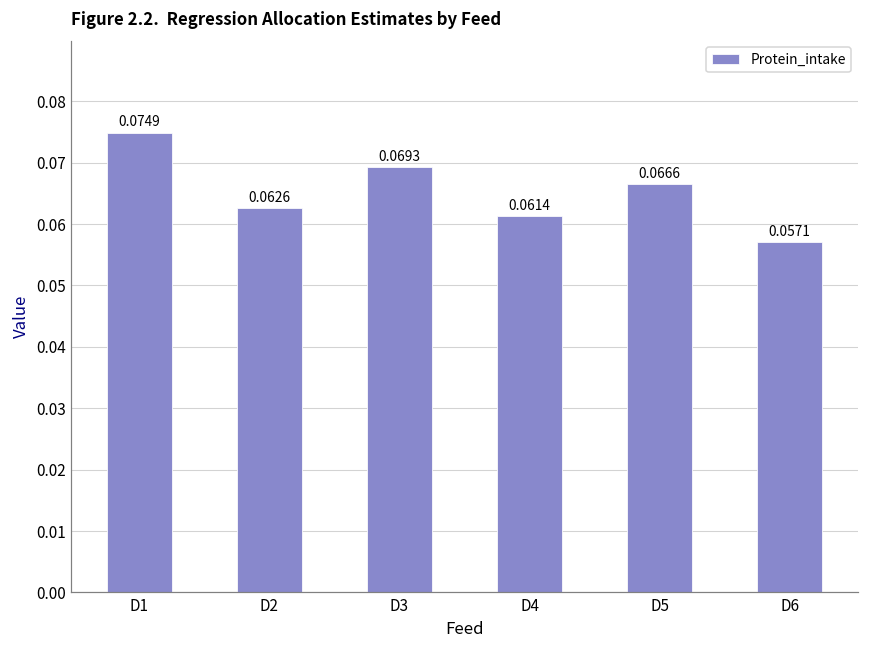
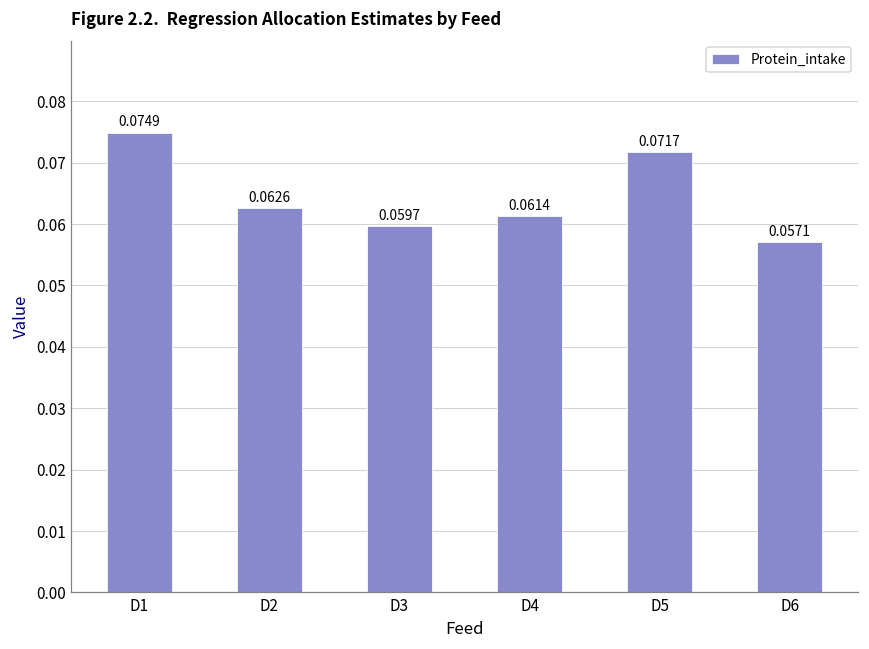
  {
    "D1": 0.0749,
    "D2": 0.0626,
-   "D3": 0.0693,
+   "D3": 0.0597,
    "D4": 0.0614,
-   "D5": 0.0666,
+   "D5": 0.0717,
    "D6": 0.0571
  }
